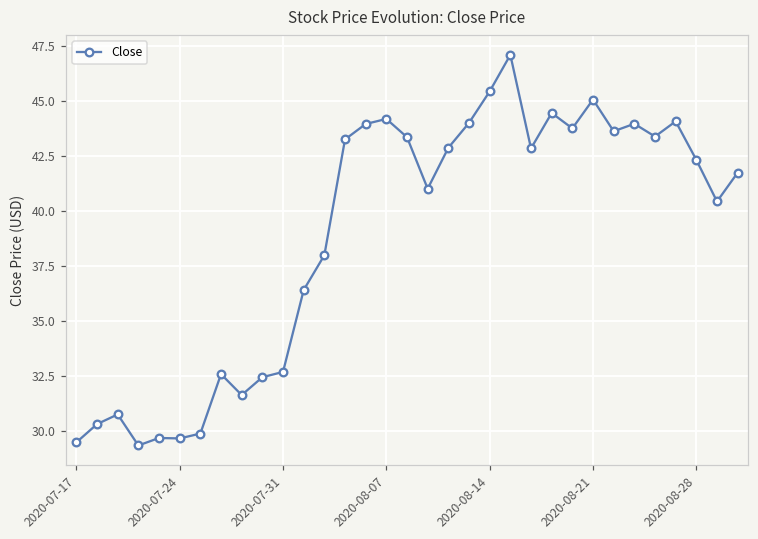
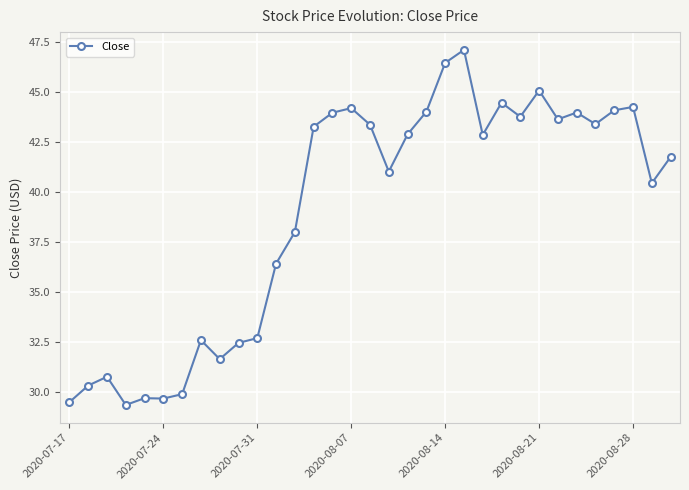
  {
    "2020-07-17": 29.5,
    "2020-07-24": 29.7,
    "2020-07-31": 32.7,
    "2020-08-07": 44.2,
-   "2020-08-14": 45.4,
+   "2020-08-14": 46.4,
    "2020-08-21": 45.1,
-   "2020-08-28": 42.3
+   "2020-08-28": 44.3
  }
